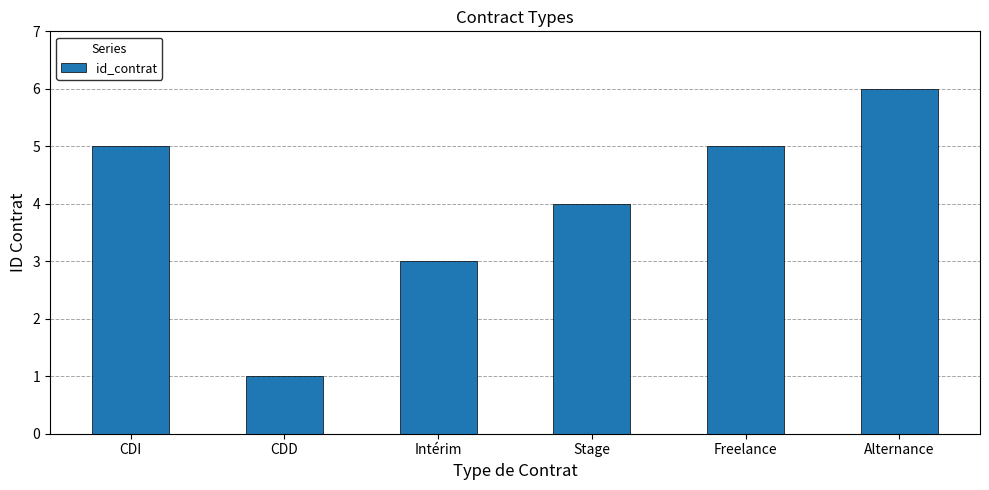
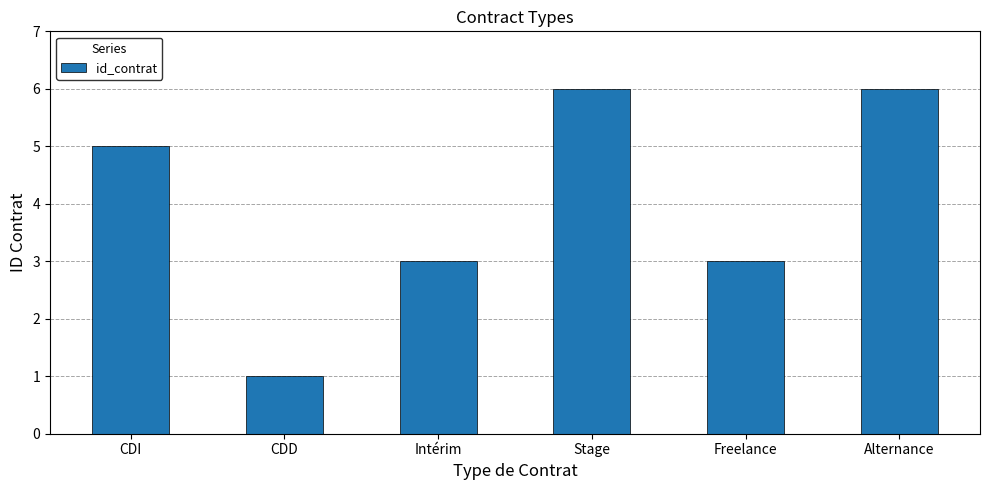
  {
    "CDI": 5,
    "CDD": 1,
    "Intérim": 3,
-   "Stage": 4,
-   "Freelance": 5,
+   "Stage": 6,
+   "Freelance": 3,
    "Alternance": 6
  }
